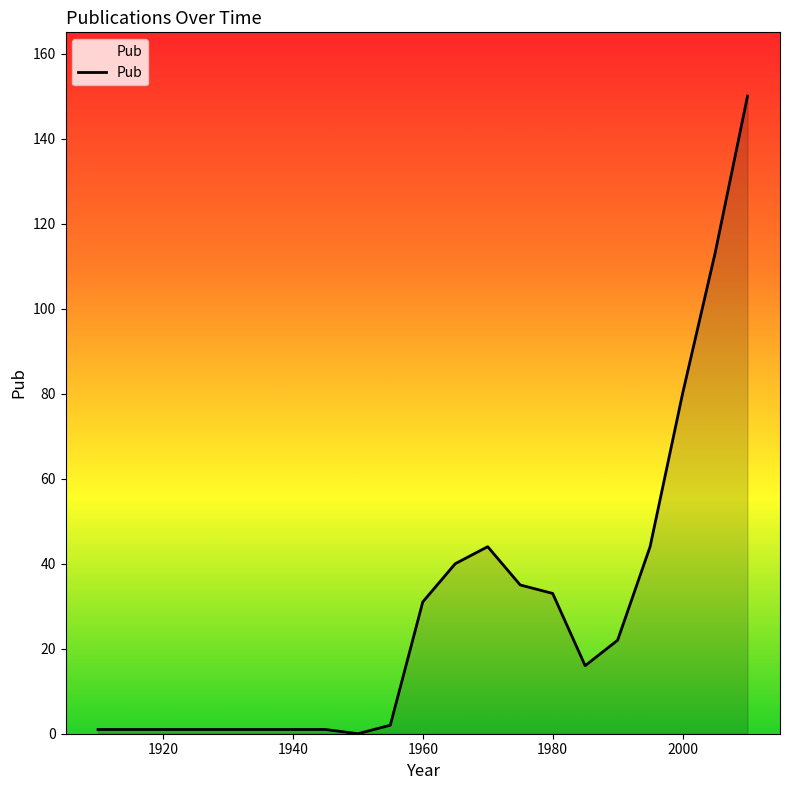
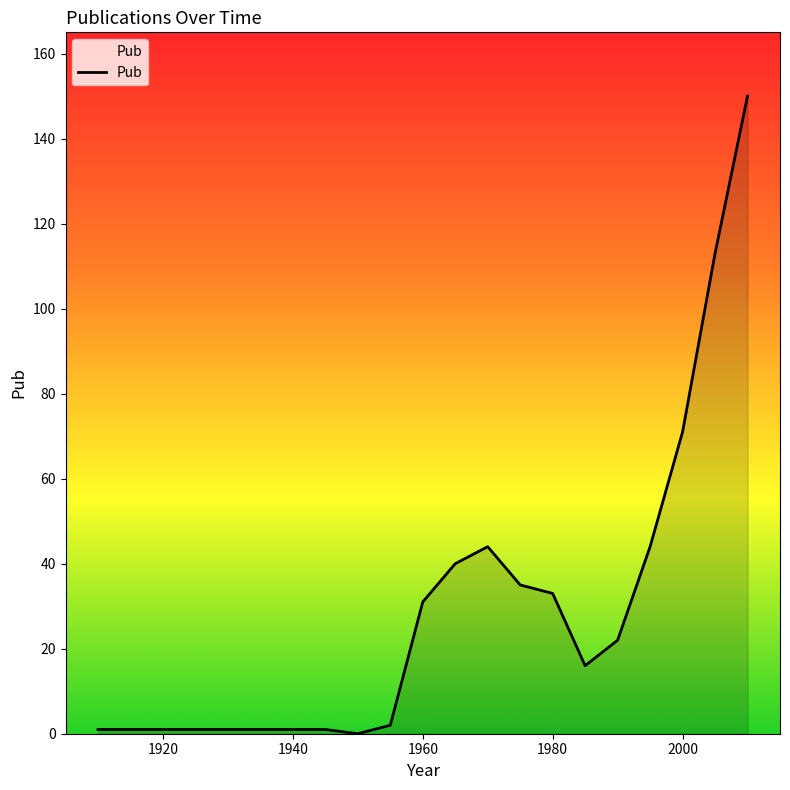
  {
    "1940": 1,
    "1960": 31,
    "1980": 33,
-   "2000": 80
+   "2000": 71
  }
